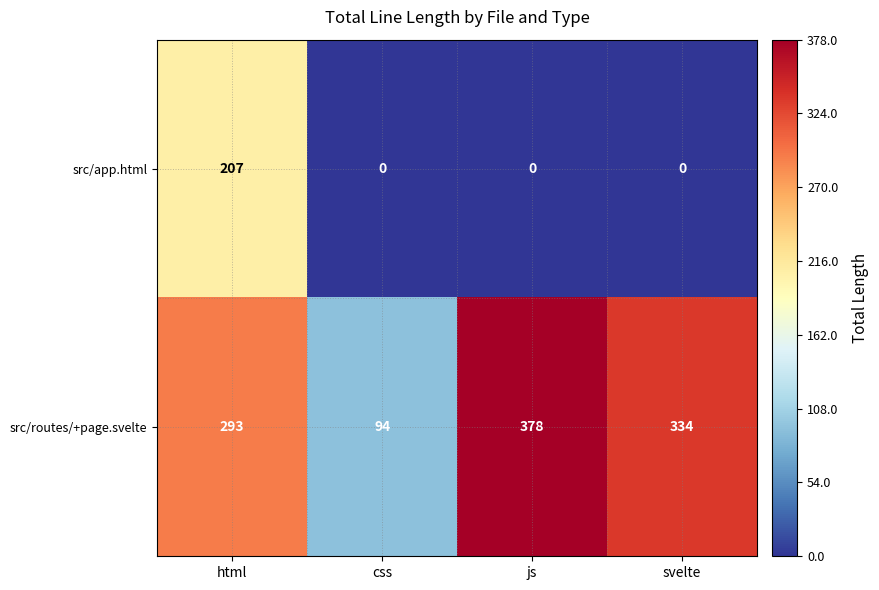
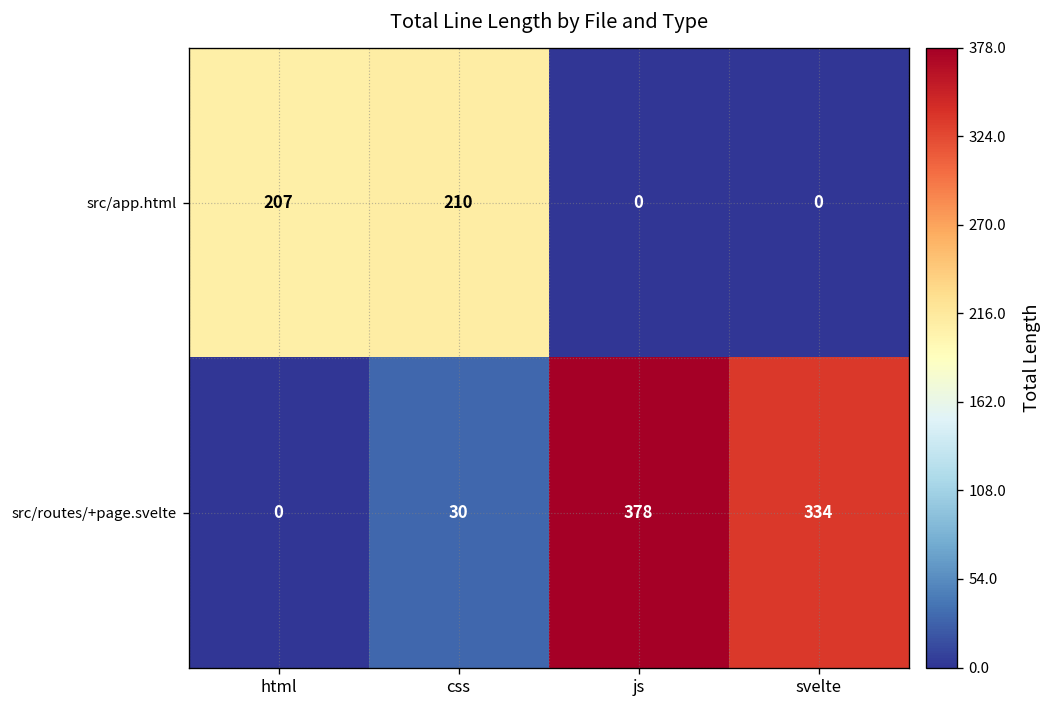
  {
    "src/app.html": {
      "html": 207,
-     "css": 0,
+     "css": 210,
      "js": 0,
      "svelte": 0
    },
    "src/routes/+page.svelte": {
-     "html": 293,
-     "css": 94,
+     "html": 0,
+     "css": 30,
      "js": 378,
      "svelte": 334
    }
  }
